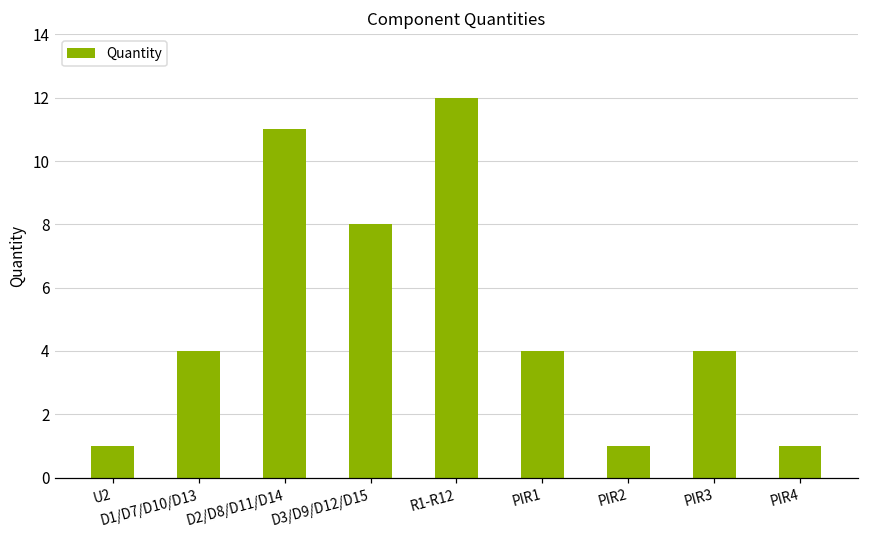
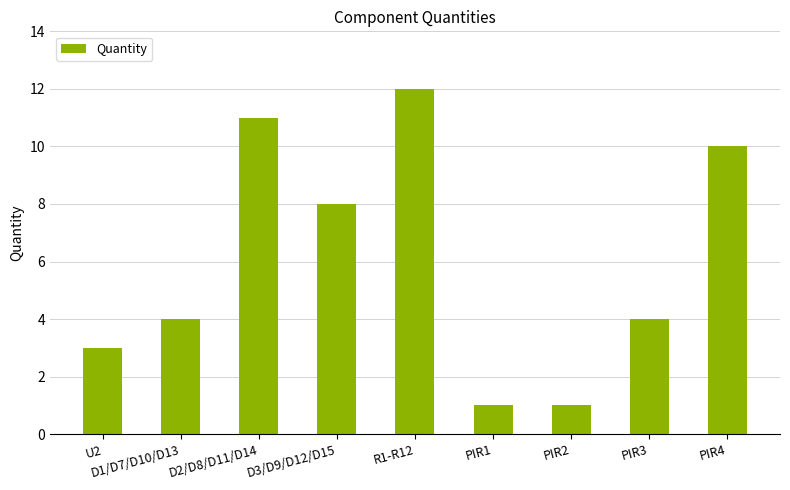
  {
-   "U2": 1,
+   "U2": 3,
    "D1/D7/D10/D13": 4,
    "D2/D8/D11/D14": 11,
    "D3/D9/D12/D15": 8,
    "R1-R12": 12,
-   "PIR1": 4,
+   "PIR1": 1,
    "PIR2": 1,
    "PIR3": 4,
-   "PIR4": 1
+   "PIR4": 10
  }
